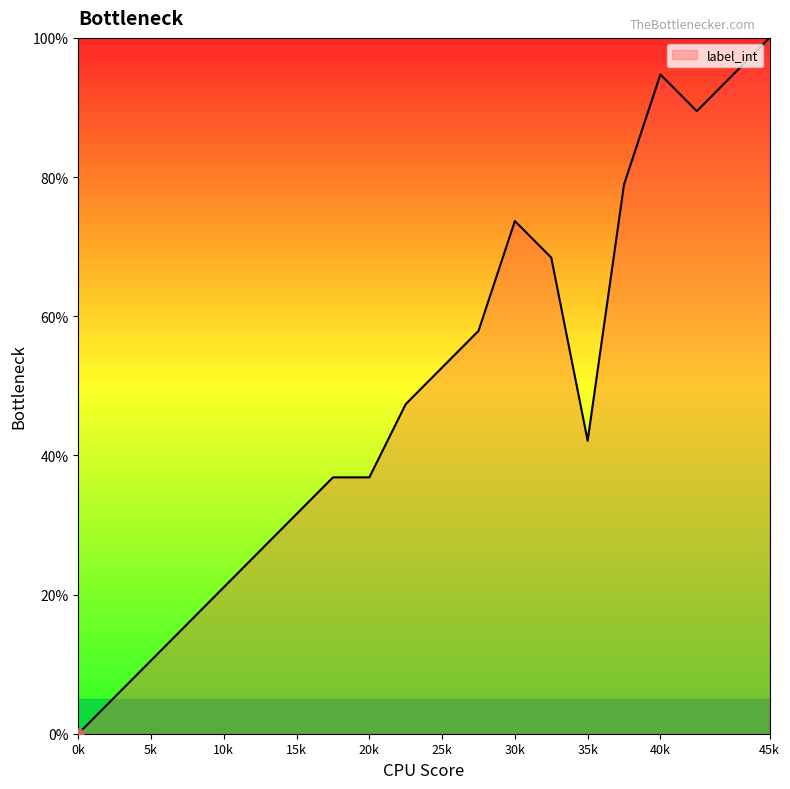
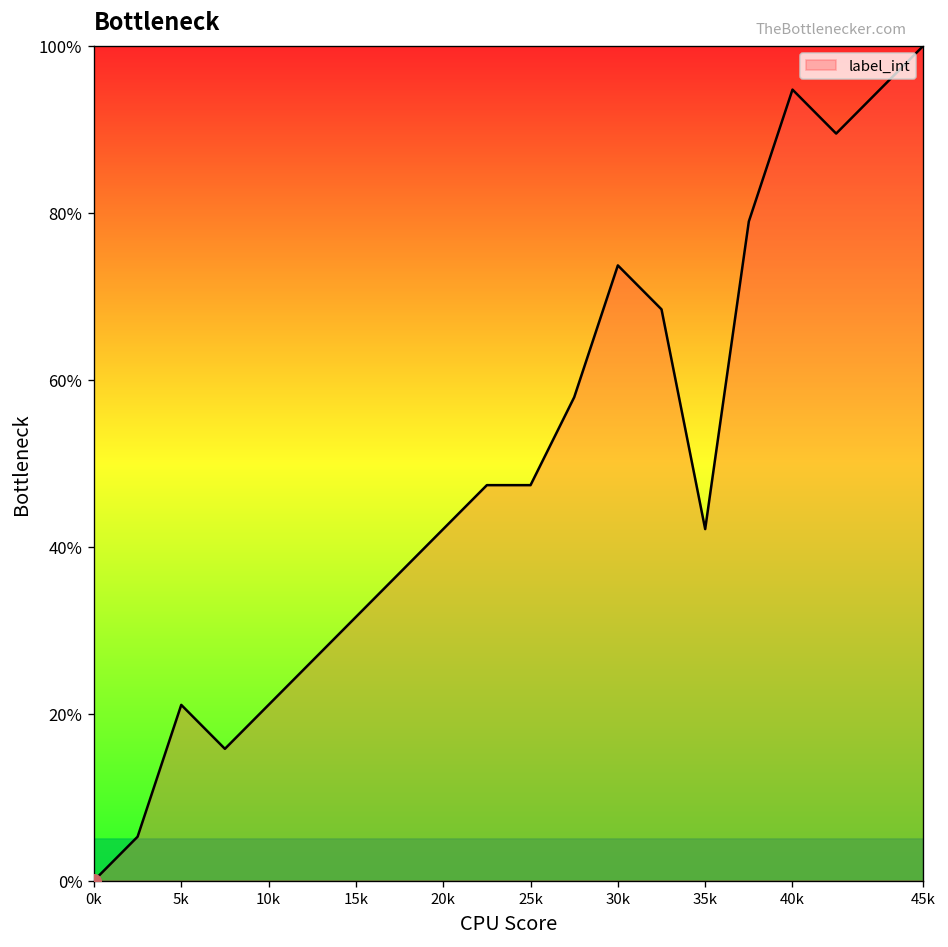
  {
    "label_int": {
-     "5k": "11%",
+     "5k": "21%",
      "10k": "21%",
      "15k": "32%",
-     "20k": "37%",
-     "25k": "53%",
+     "20k": "42%",
+     "25k": "47%",
      "30k": "74%",
      "35k": "42%",
      "40k": "95%",
      "45k": "100%"
    }
  }
